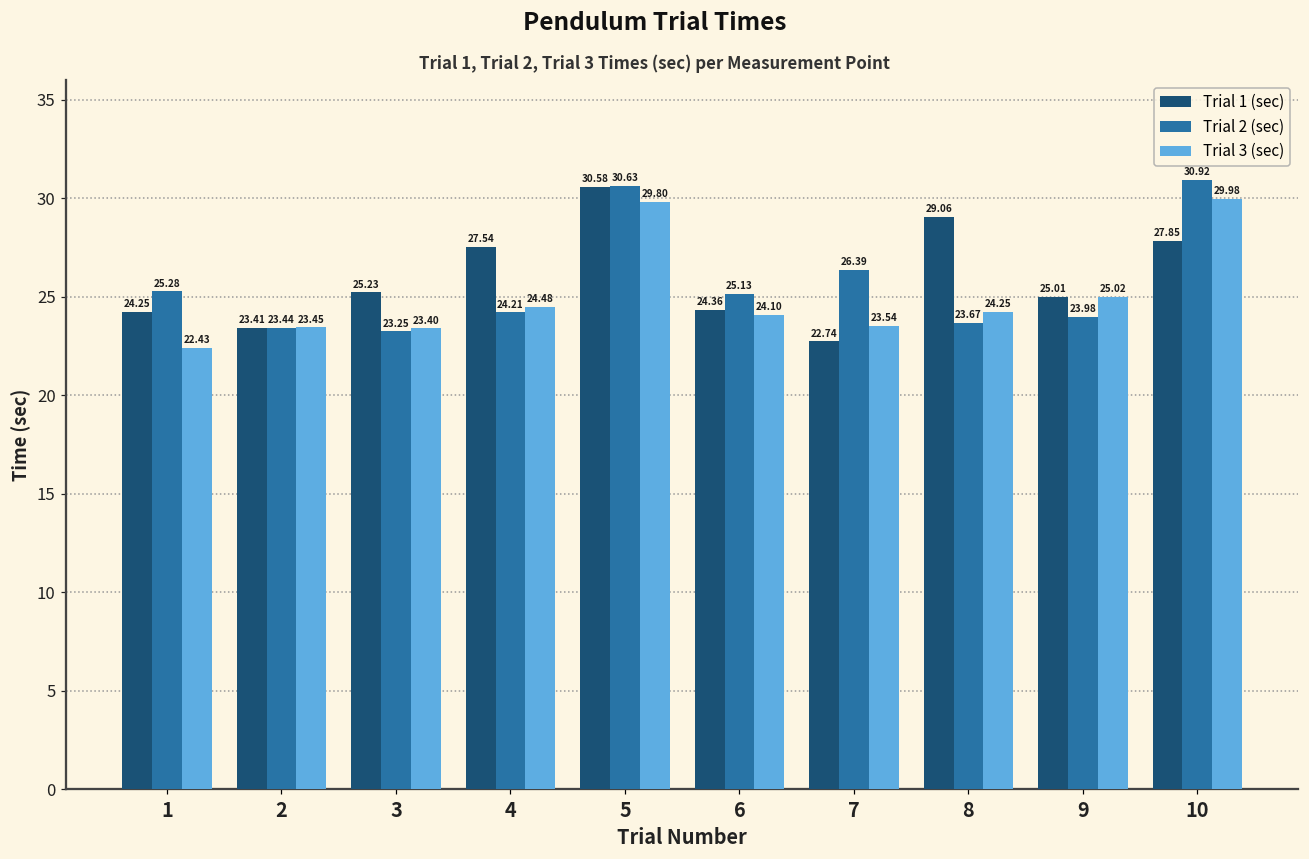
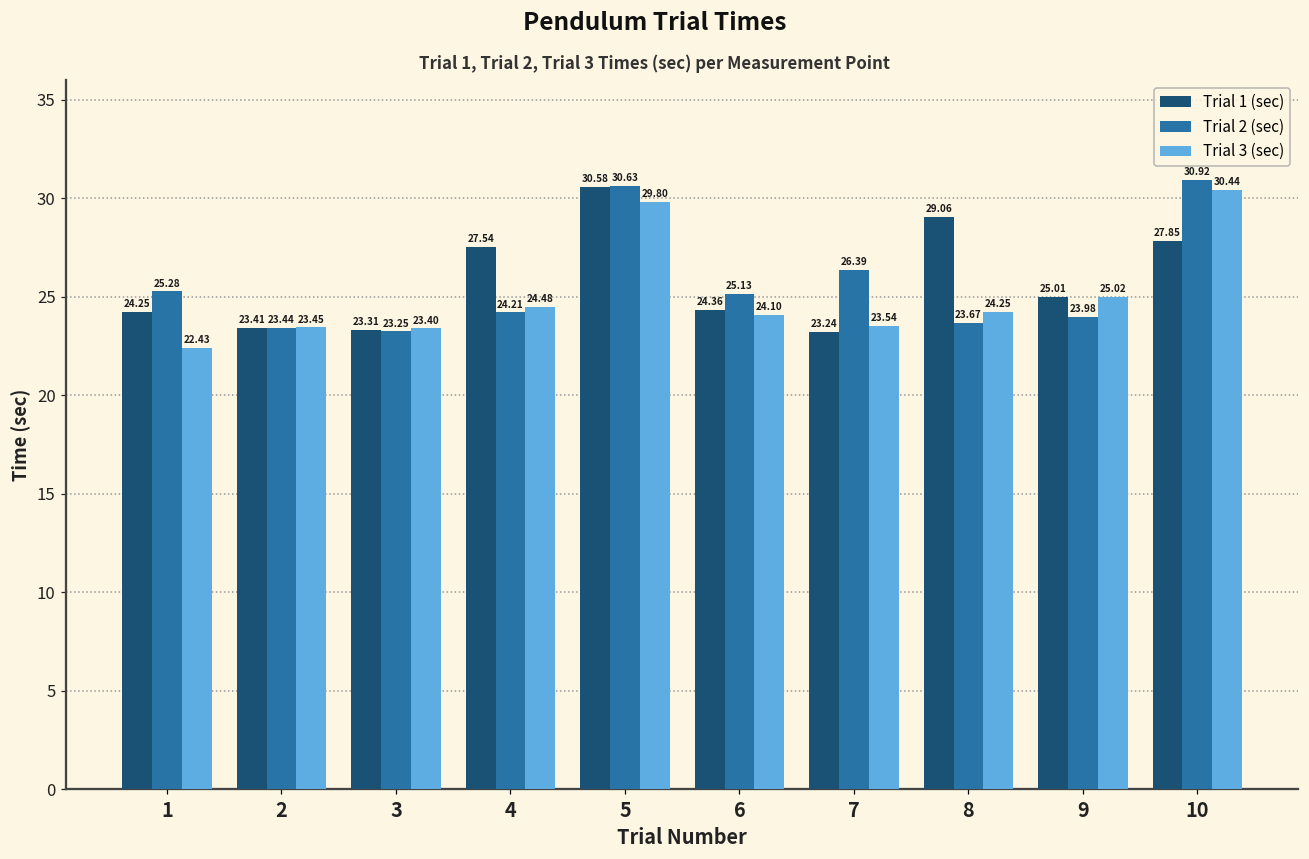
  {
    "Trial 1 (sec)": {
      "1": 24.25,
      "2": 23.41,
-     "3": 25.23,
+     "3": 23.31,
      "4": 27.54,
      "5": 30.58,
      "6": 24.36,
-     "7": 22.74,
+     "7": 23.24,
      "8": 29.06,
      "9": 25.01,
      "10": 27.85
    },
    "Trial 2 (sec)": {
      "1": 25.28,
      "2": 23.44,
      "3": 23.25,
      "4": 24.21,
      "5": 30.63,
      "6": 25.13,
      "7": 26.39,
      "8": 23.67,
      "9": 23.98,
      "10": 30.92
    },
    "Trial 3 (sec)": {
      "1": 22.43,
      "2": 23.45,
      "3": 23.40,
      "4": 24.48,
      "5": 29.80,
      "6": 24.10,
      "7": 23.54,
      "8": 24.25,
      "9": 25.02,
-     "10": 29.98
+     "10": 30.44
    }
  }
